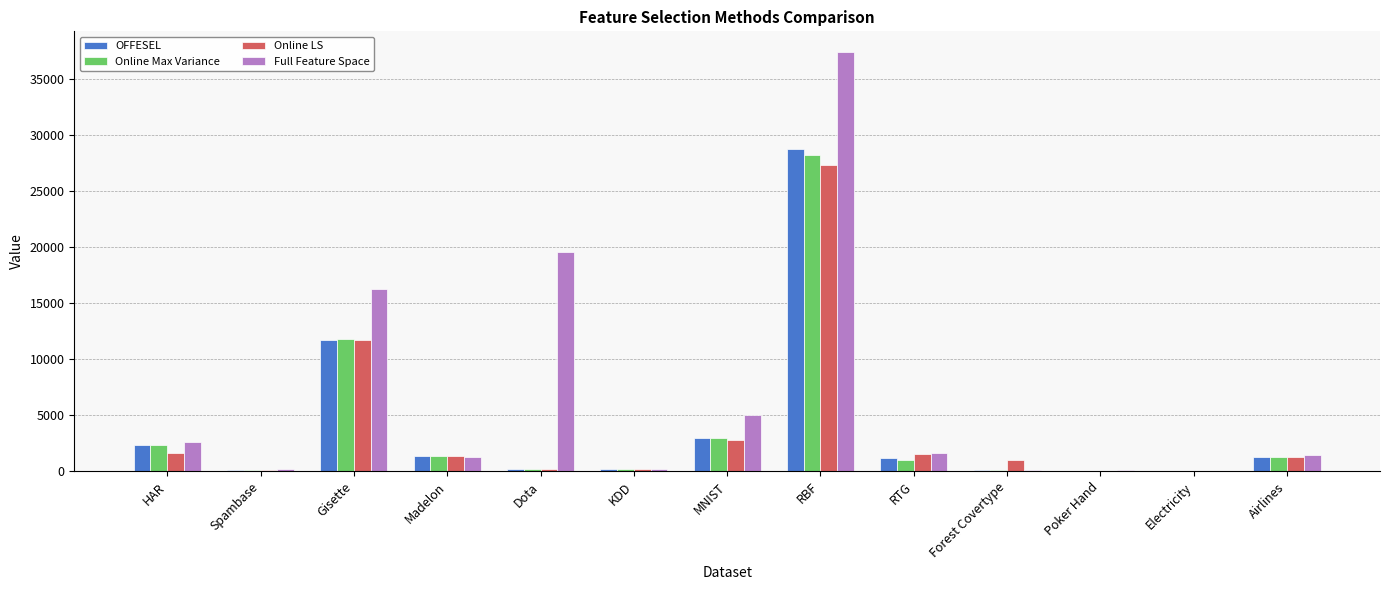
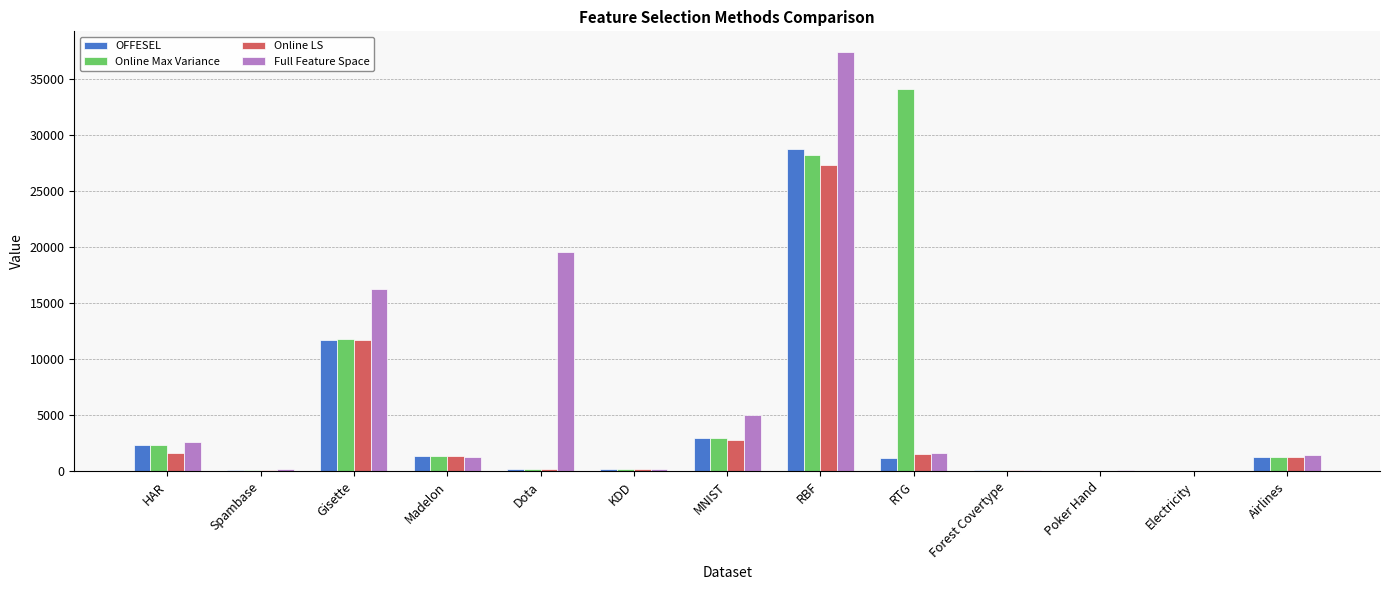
  {
    "OFFESEL": {
      "HAR": 2300,
      "Gisette": 11700,
      "Madelon": 1300,
      "MNIST": 3000,
      "RBF": 28800,
      "RTG": 1200,
      "Airlines": 1300
    },
    "Online Max Variance": {
      "HAR": 2400,
      "Gisette": 11800,
      "Madelon": 1300,
      "KDD": 200,
      "MNIST": 3000,
      "RBF": 28300,
-     "RTG": 1000,
+     "RTG": 34100,
      "Airlines": 1300
    },
    "Online LS": {
      "HAR": 1600,
      "Gisette": 11700,
      "Madelon": 1400,
      "KDD": 200,
      "MNIST": 2800,
      "RBF": 27300,
      "RTG": 1500,
-     "Forest Covertype": 1000,
+     "Forest Covertype": 100,
      "Airlines": 1300
    },
    "Full Feature Space": {
      "HAR": 2600,
      "Gisette": 16200,
      "Madelon": 1300,
      "Dota": 19600,
      "MNIST": 5100,
      "RBF": 37400,
      "RTG": 1700,
      "Airlines": 1500
    }
  }
